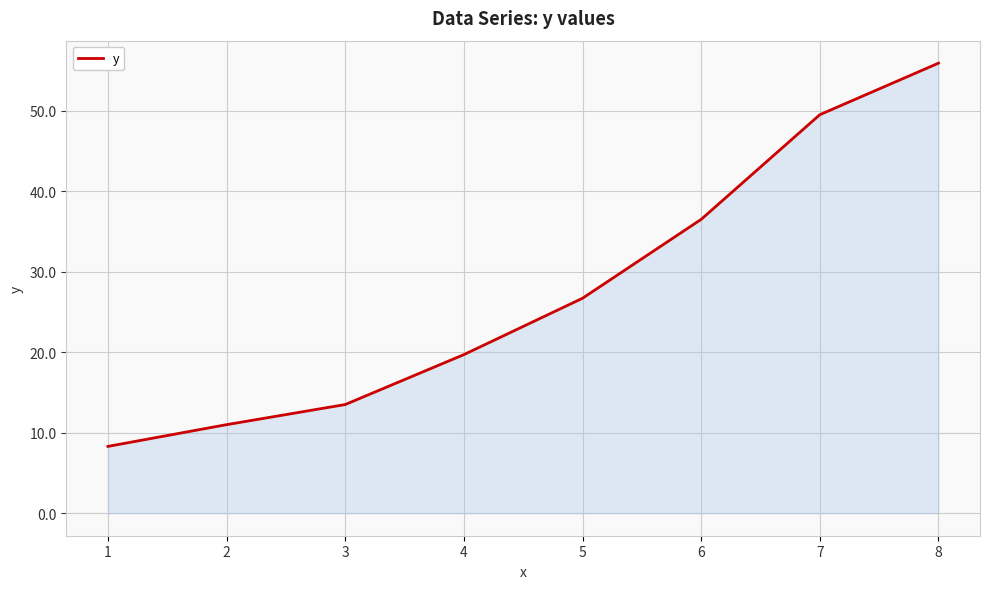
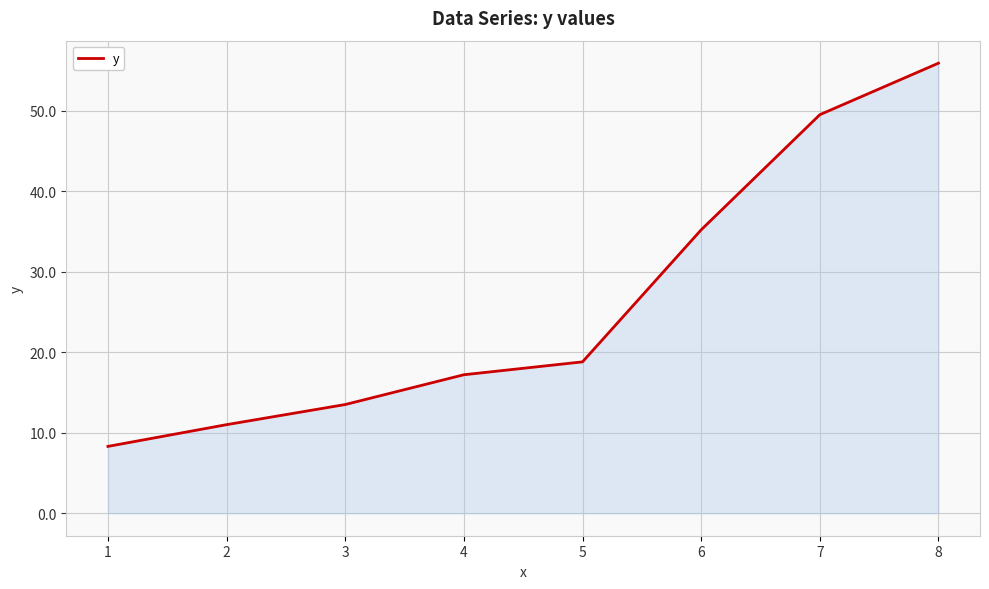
  {
    "1": 8,
    "2": 11,
    "3": 14,
-   "4": 20,
-   "5": 27,
-   "6": 37,
+   "4": 17,
+   "5": 19,
+   "6": 35,
    "7": 50,
    "8": 56
  }
